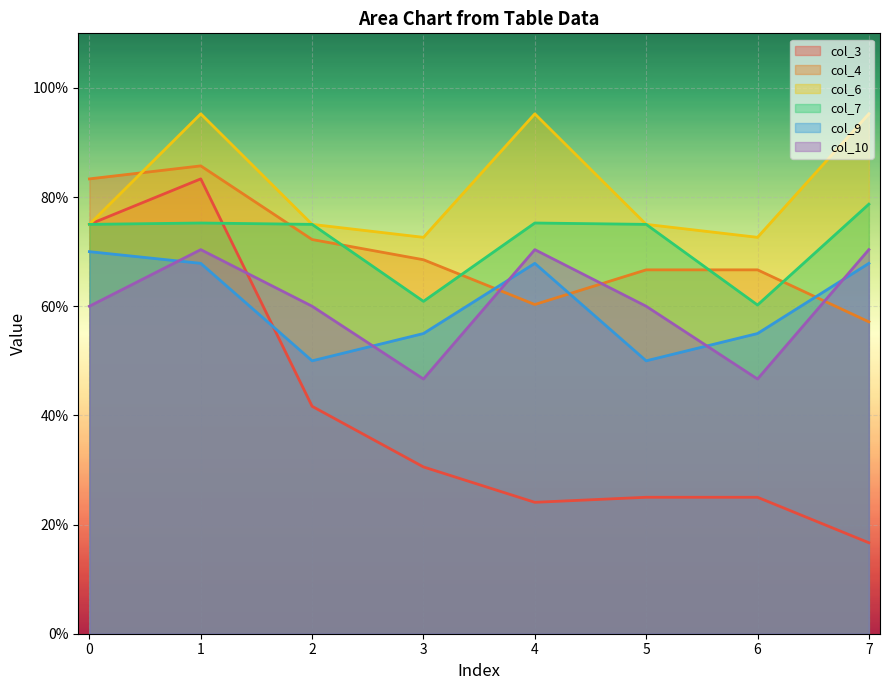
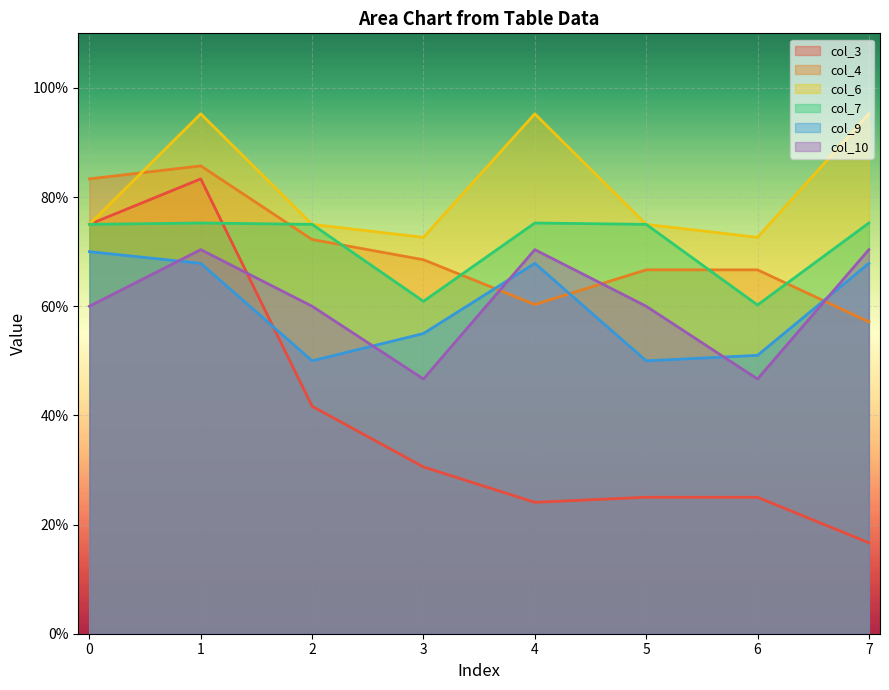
  {
    "col_7": {
      "1": "75%",
      "3": "61%",
      "4": "75%",
      "6": "60%",
-     "7": "79%"
+     "7": "75%"
    },
    "col_9": {
      "0": "70%",
      "1": "68%",
      "2": "50%",
      "3": "55%",
      "4": "68%",
      "5": "50%",
-     "6": "55%",
+     "6": "51%",
      "7": "68%"
    },
    "col_10": {
      "0": "60%",
      "1": "70%",
      "2": "60%",
      "3": "47%",
      "4": "70%",
      "5": "60%",
      "6": "47%",
      "7": "70%"
    }
  }
